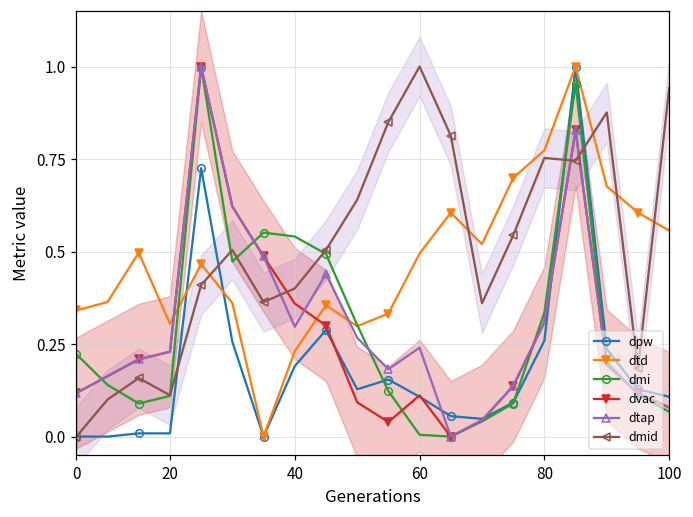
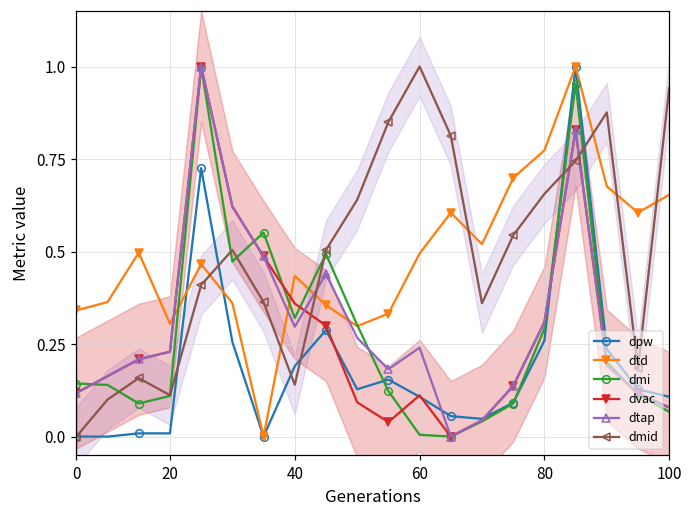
  {
    "dpw": {
      "20": 0.01,
      "40": 0.19,
      "80": 0.26,
      "100": 0.11
    },
    "dtd": {
      "0": 0.34,
      "20": 0.30,
-     "40": 0.23,
+     "40": 0.43,
      "60": 0.49,
      "80": 0.77,
-     "100": 0.56
+     "100": 0.65
    },
    "dmi": {
-     "0": 0.22,
-     "40": 0.54,
+     "0": 0.14,
+     "40": 0.32,
      "60": 0.00,
-     "80": 0.34,
+     "80": 0.29,
      "100": 0.07
    },
    "dmid": {
-     "40": 0.40,
+     "40": 0.14,
      "60": 1.00,
-     "80": 0.75,
+     "80": 0.66,
      "100": 0.94
    }
  }
